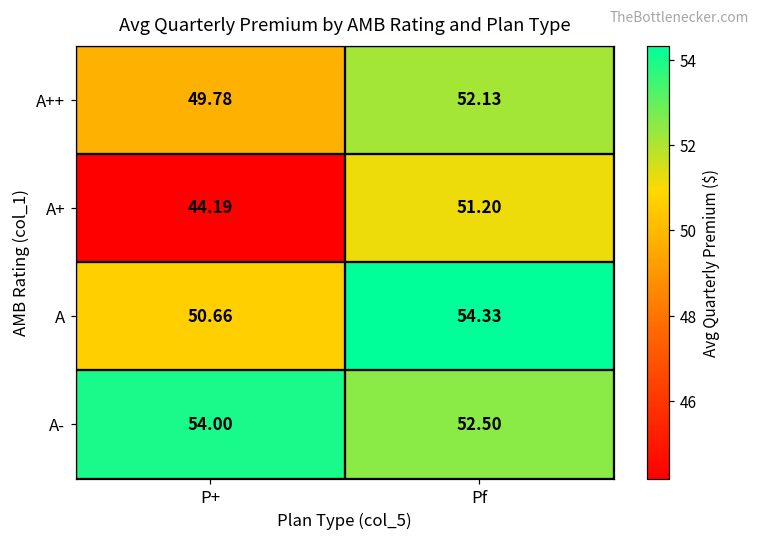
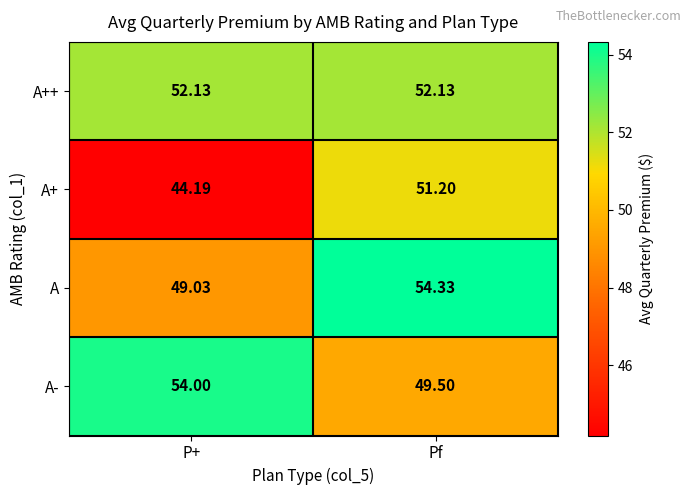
  {
    "A++": {
-     "P+": 49.78,
+     "P+": 52.13,
      "Pf": 52.13
    },
    "A+": {
      "P+": 44.19,
      "Pf": 51.20
    },
    "A": {
-     "P+": 50.66,
+     "P+": 49.03,
      "Pf": 54.33
    },
    "A-": {
      "P+": 54.00,
-     "Pf": 52.50
+     "Pf": 49.50
    }
  }
